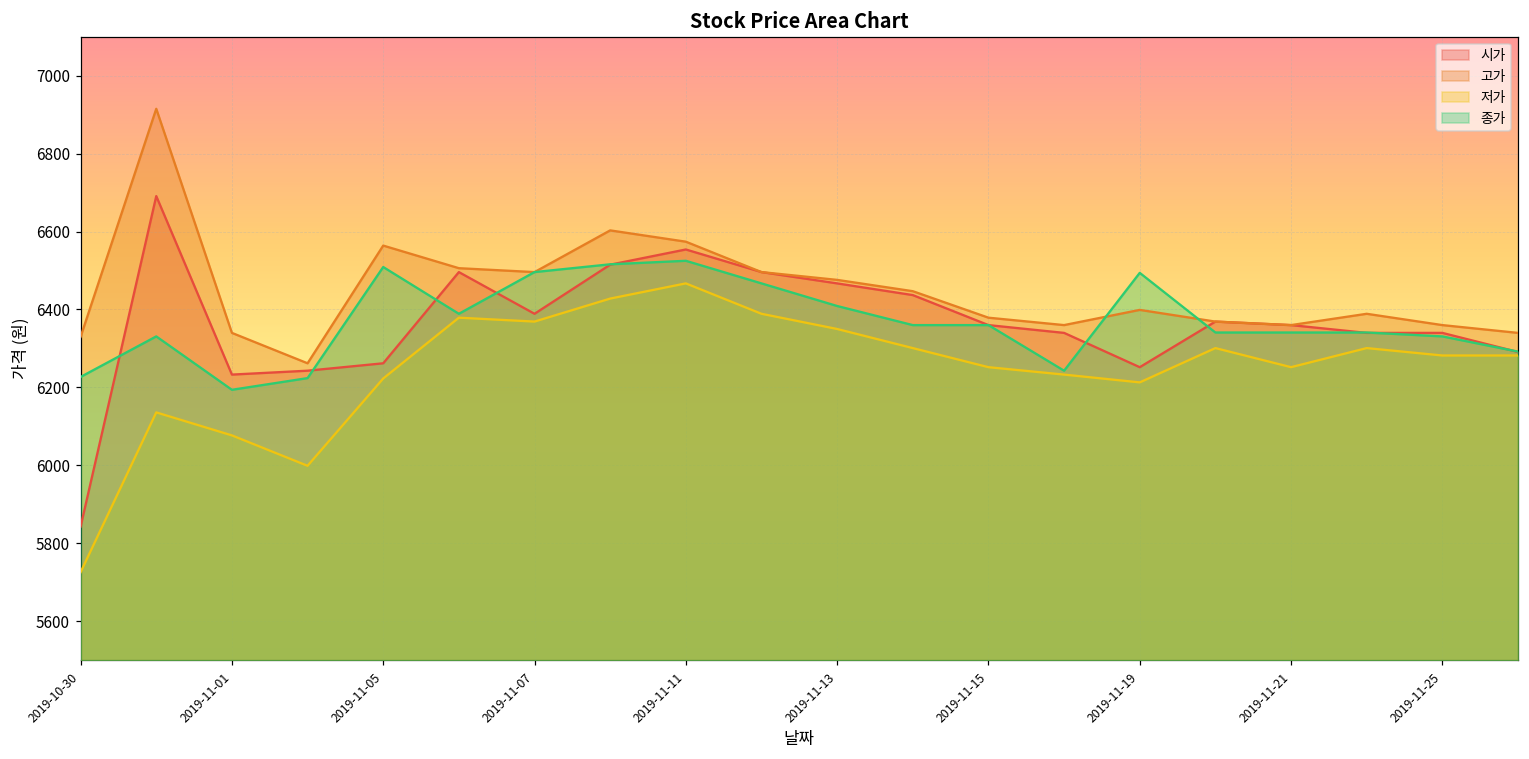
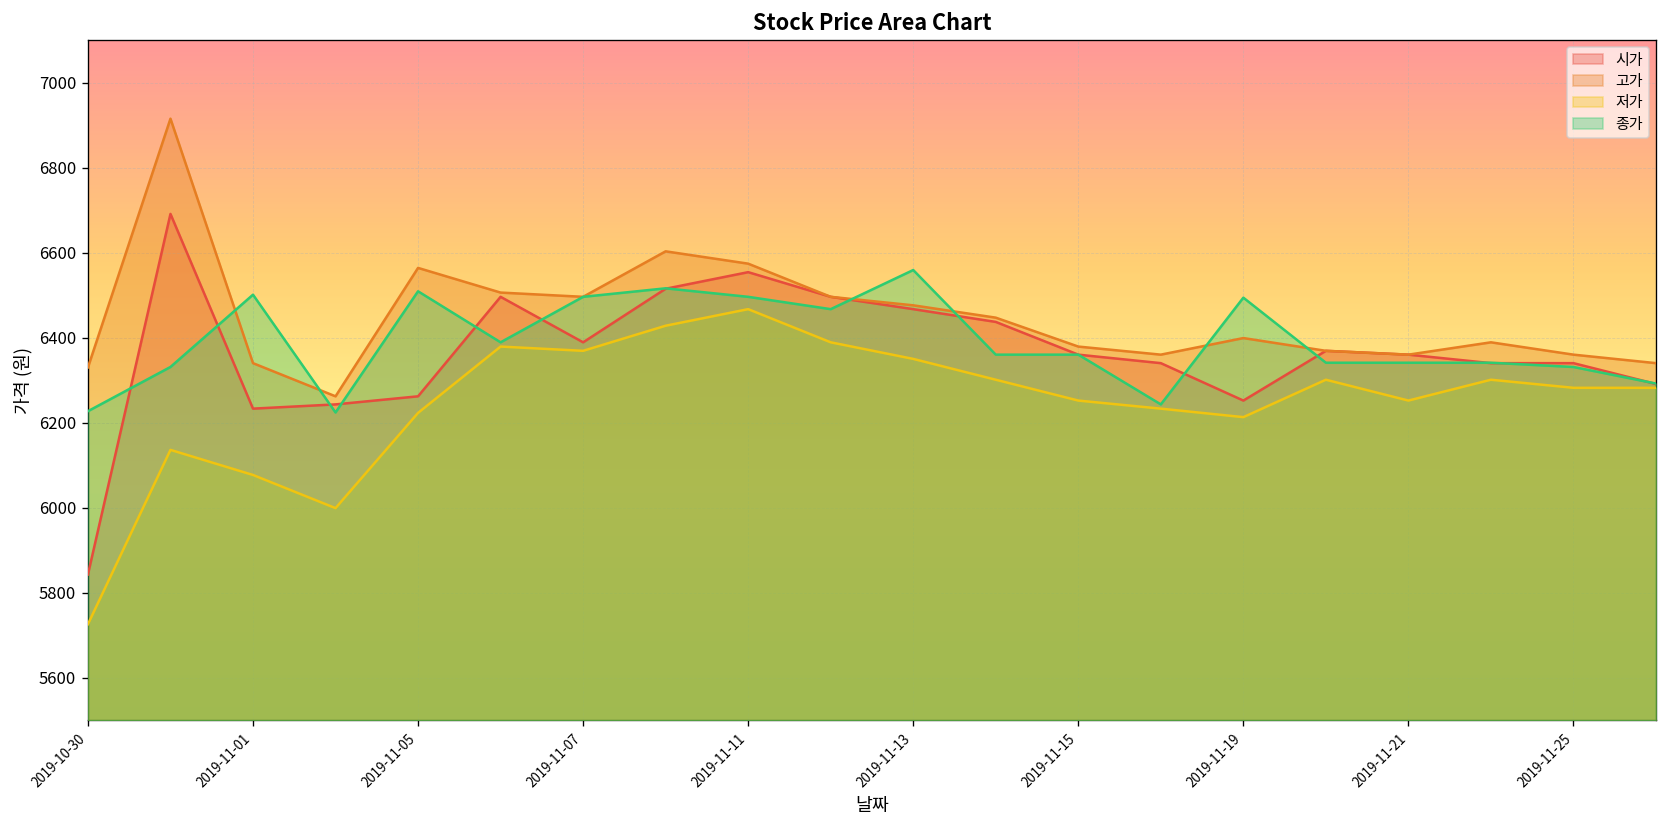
  {
    "종가": {
      "2019-10-30": 6230,
-     "2019-11-01": 6190,
+     "2019-11-01": 6500,
      "2019-11-05": 6510,
-     "2019-11-11": 6530,
-     "2019-11-13": 6410,
+     "2019-11-11": 6500,
+     "2019-11-13": 6560,
      "2019-11-19": 6490,
      "2019-11-21": 6340,
      "2019-11-25": 6330
    }
  }
